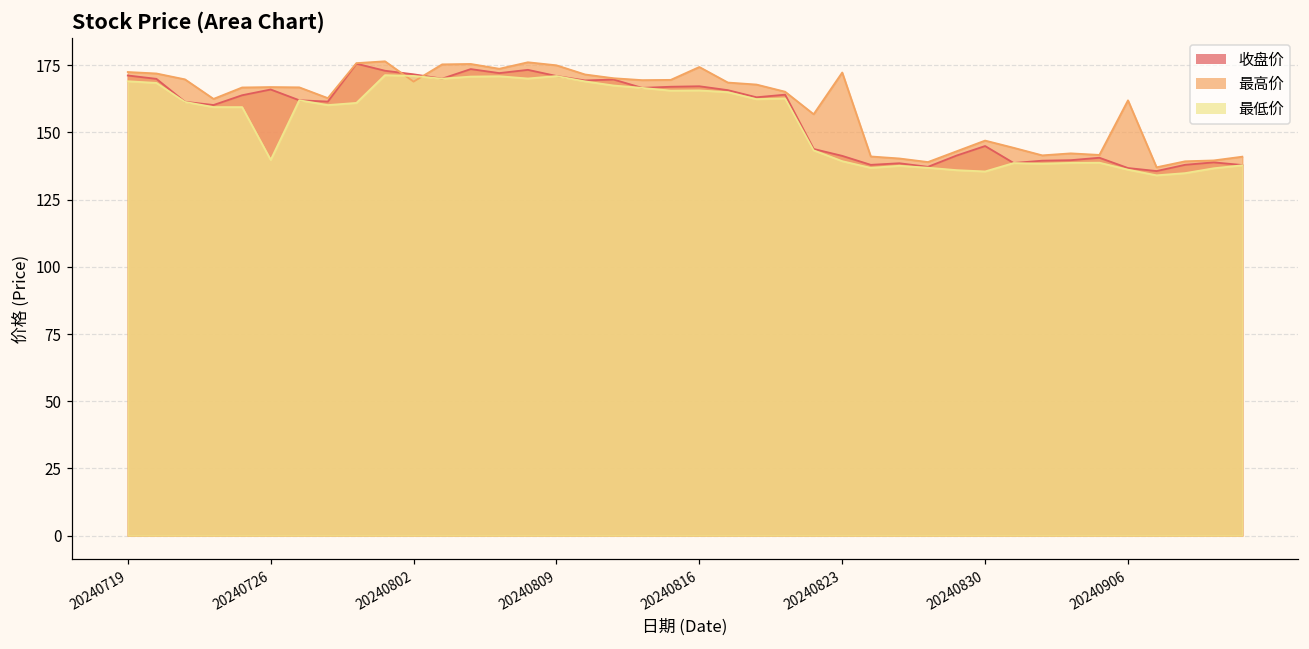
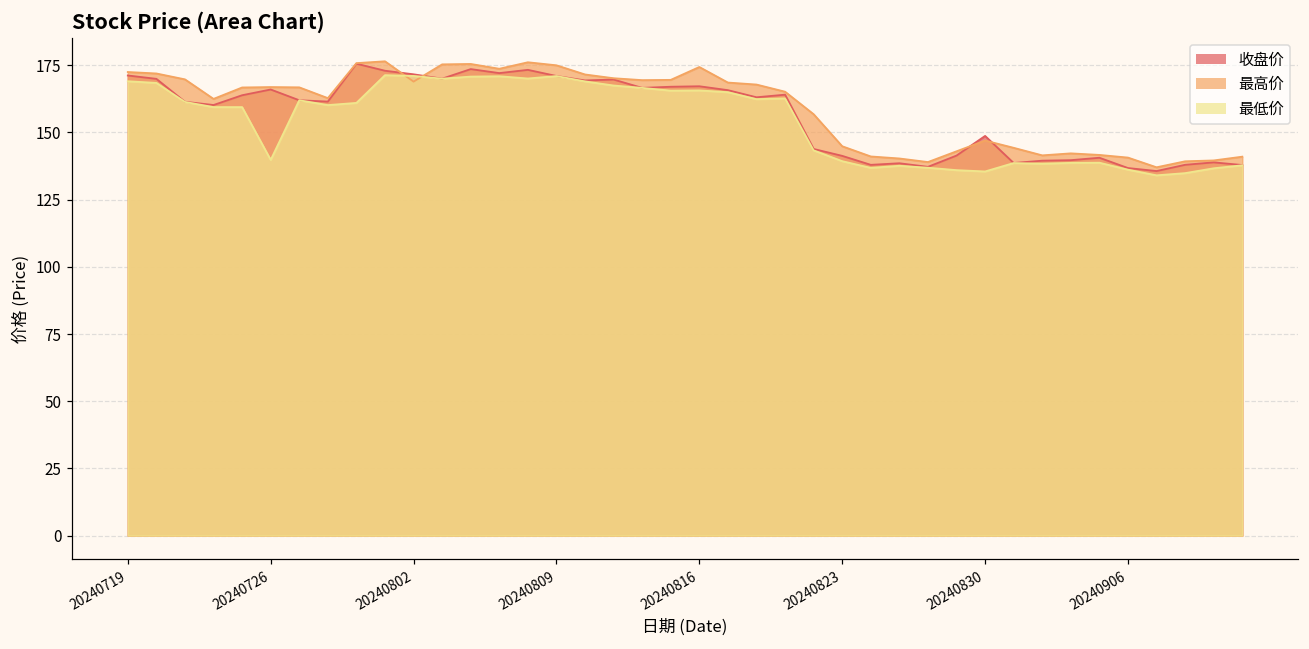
  {
    "收盘价": {
      "20240719": 171,
      "20240816": 167,
      "20240823": 141,
-     "20240830": 145
+     "20240830": 149
    },
    "最高价": {
      "20240719": 173,
      "20240802": 169,
      "20240809": 175,
      "20240816": 174,
-     "20240823": 172,
+     "20240823": 145,
      "20240830": 147,
-     "20240906": 162
+     "20240906": 141
    },
    "最低价": {
      "20240719": 169,
      "20240726": 140,
      "20240816": 166,
      "20240823": 139,
      "20240830": 136
    }
  }
